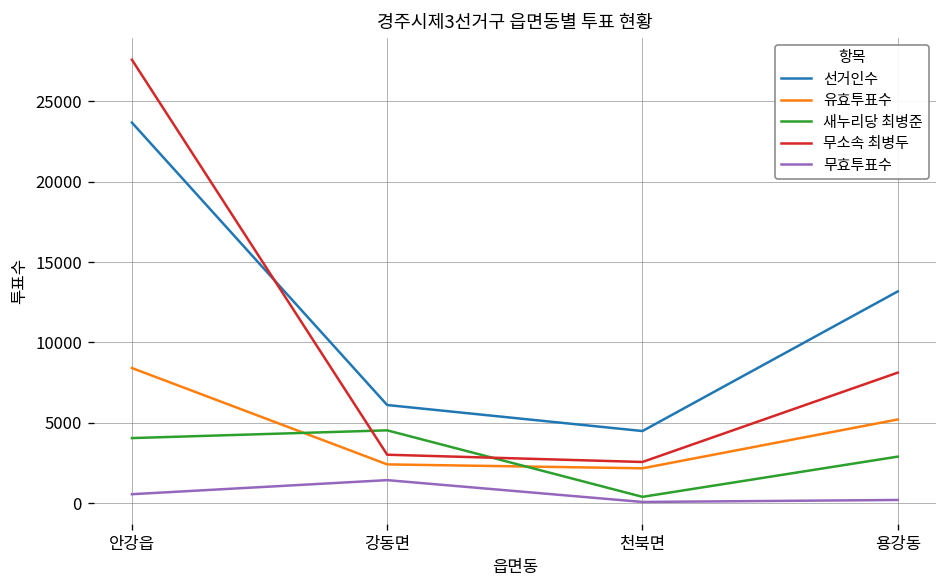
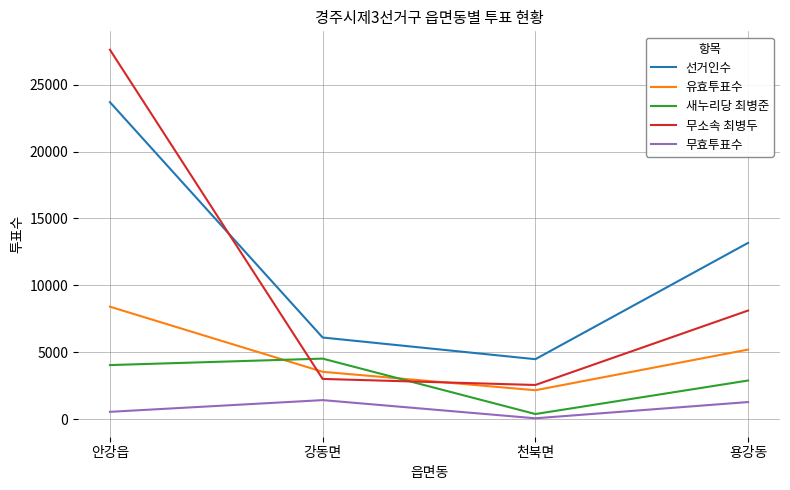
  {
    "선거인수": {
      "안강읍": 23700,
      "강동면": 6100,
      "천북면": 4500,
      "용강동": 13200
    },
    "유효투표수": {
      "안강읍": 8400,
-     "강동면": 2400,
+     "강동면": 3500,
      "천북면": 2200,
      "용강동": 5200
    },
    "새누리당 최병준": {
      "안강읍": 4100,
      "강동면": 4500,
      "천북면": 400,
      "용강동": 2900
    },
    "무소속 최병두": {
      "안강읍": 27600,
      "강동면": 3000,
      "천북면": 2600,
      "용강동": 8100
    },
    "무효투표수": {
      "안강읍": 600,
      "강동면": 1400,
      "천북면": 100,
-     "용강동": 200
+     "용강동": 1300
    }
  }
